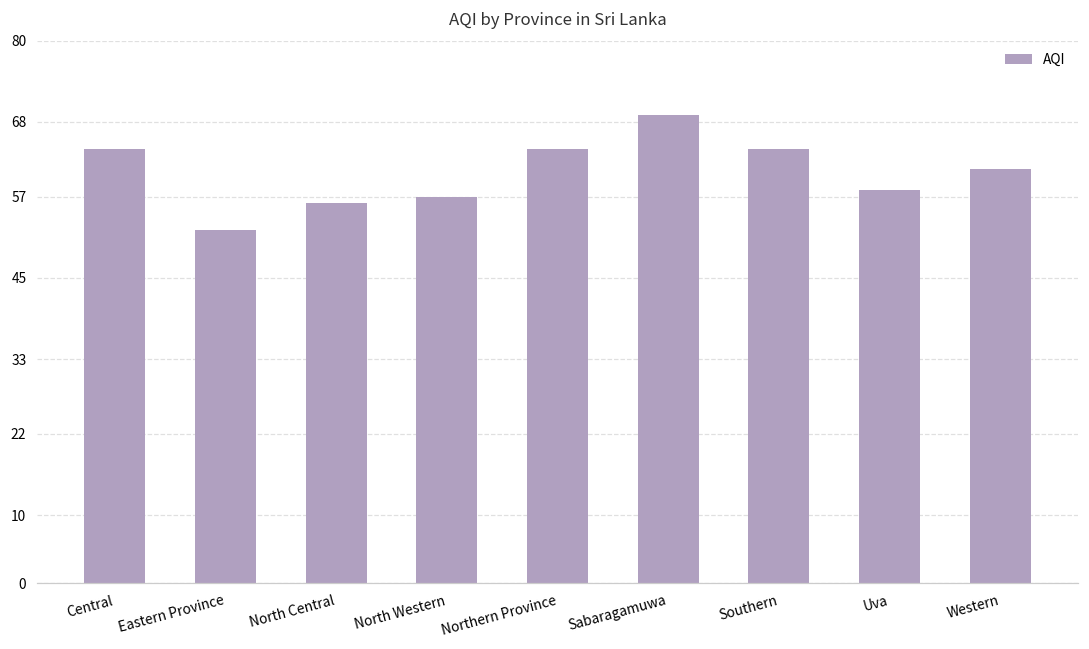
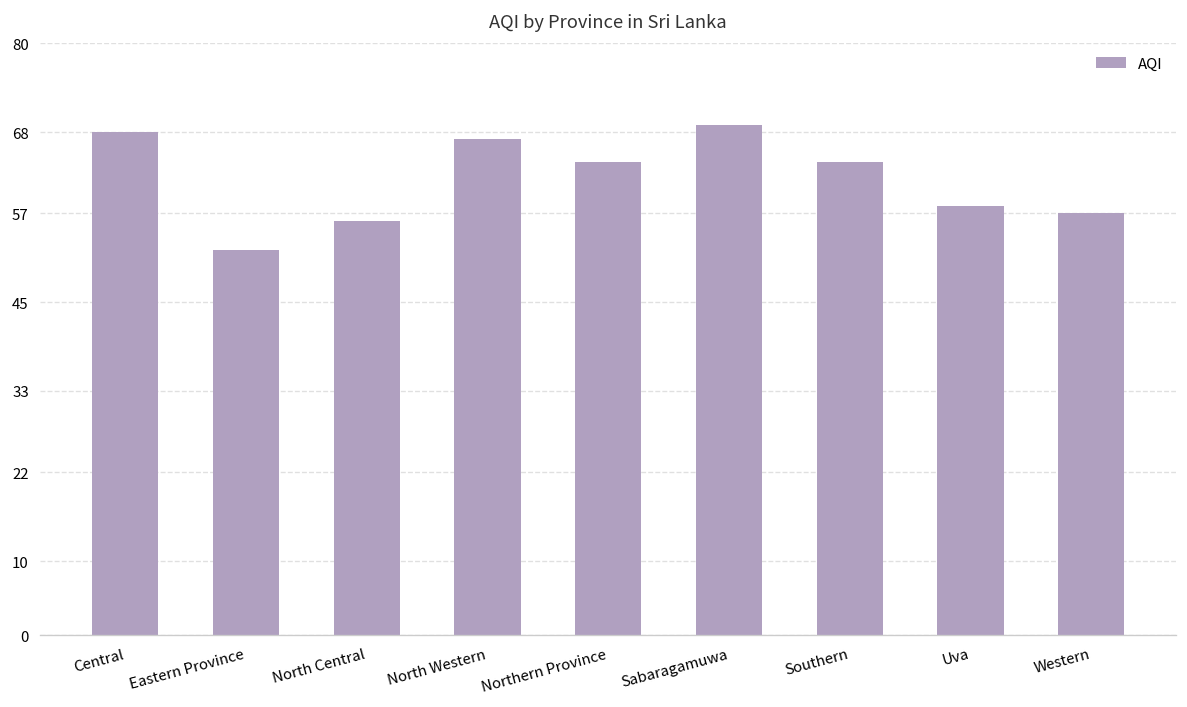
  {
-   "Central": 64,
+   "Central": 68,
    "Eastern Province": 52,
    "North Central": 56,
-   "North Western": 57,
+   "North Western": 67,
    "Northern Province": 64,
    "Sabaragamuwa": 69,
    "Southern": 64,
    "Uva": 58,
-   "Western": 61
+   "Western": 57
  }
